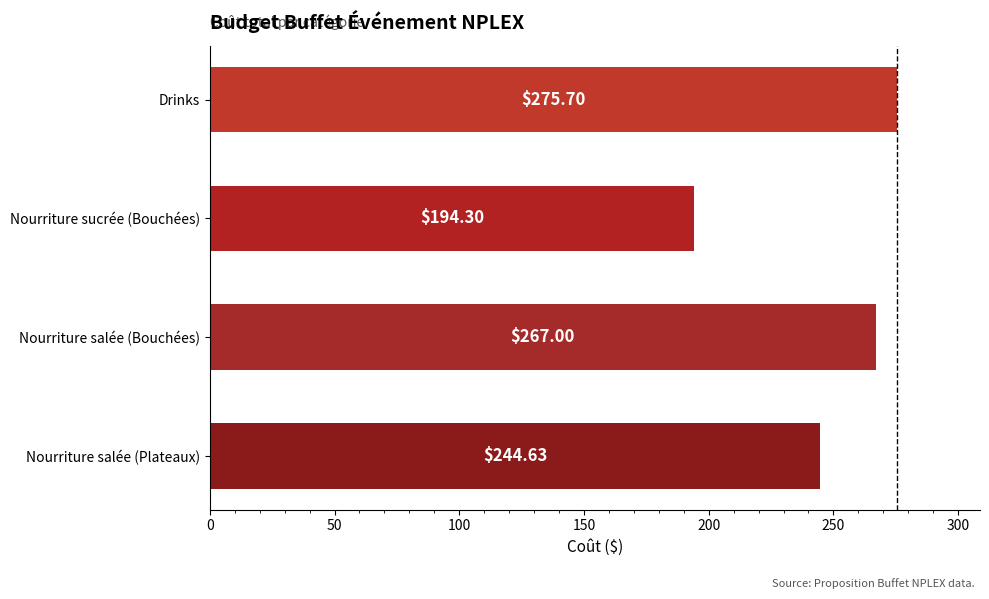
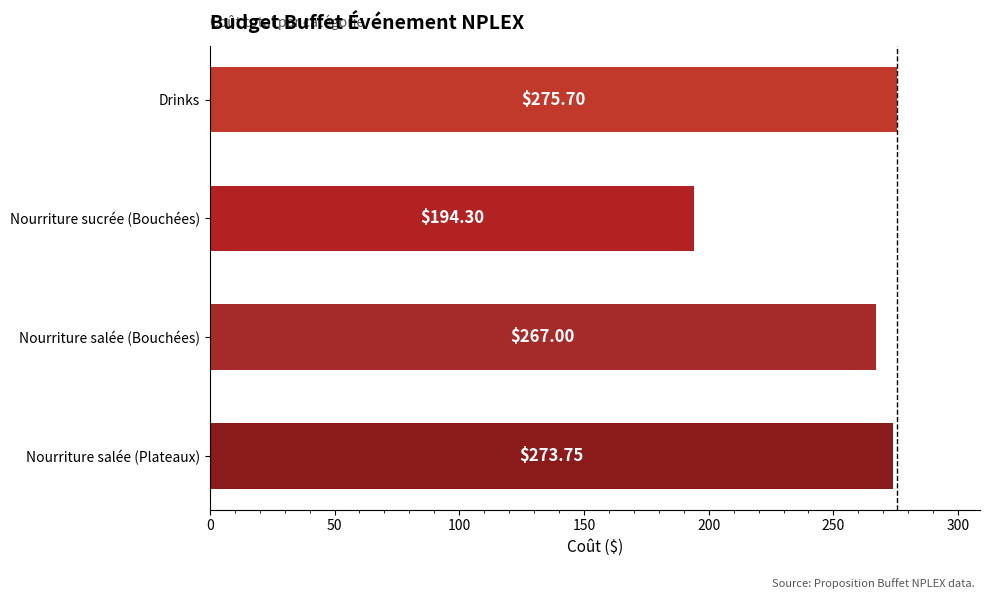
  {
    "Drinks": "$275.70",
    "Nourriture sucrée (Bouchées)": "$194.30",
    "Nourriture salée (Bouchées)": "$267.00",
-   "Nourriture salée (Plateaux)": "$244.63"
+   "Nourriture salée (Plateaux)": "$273.75"
  }
